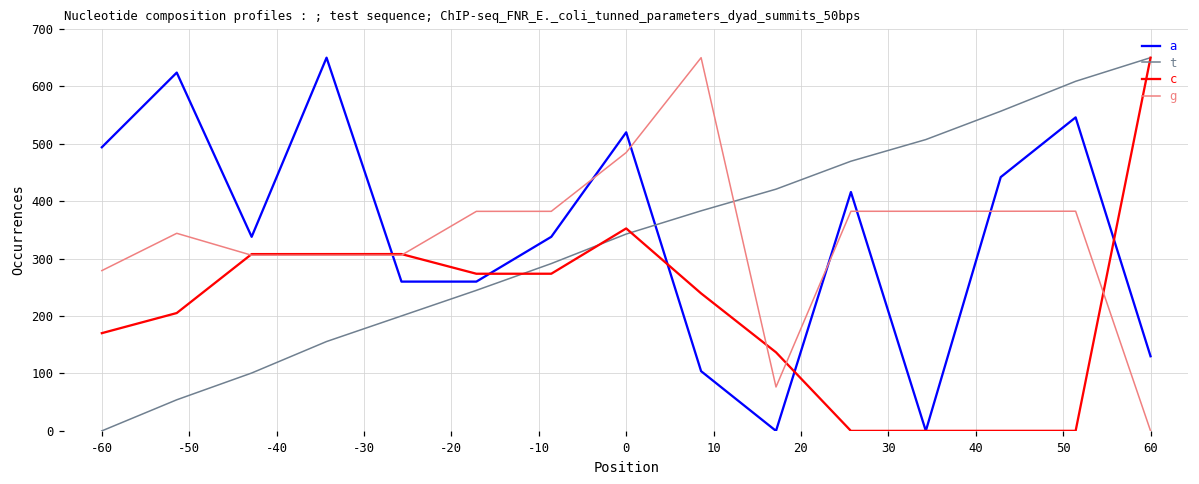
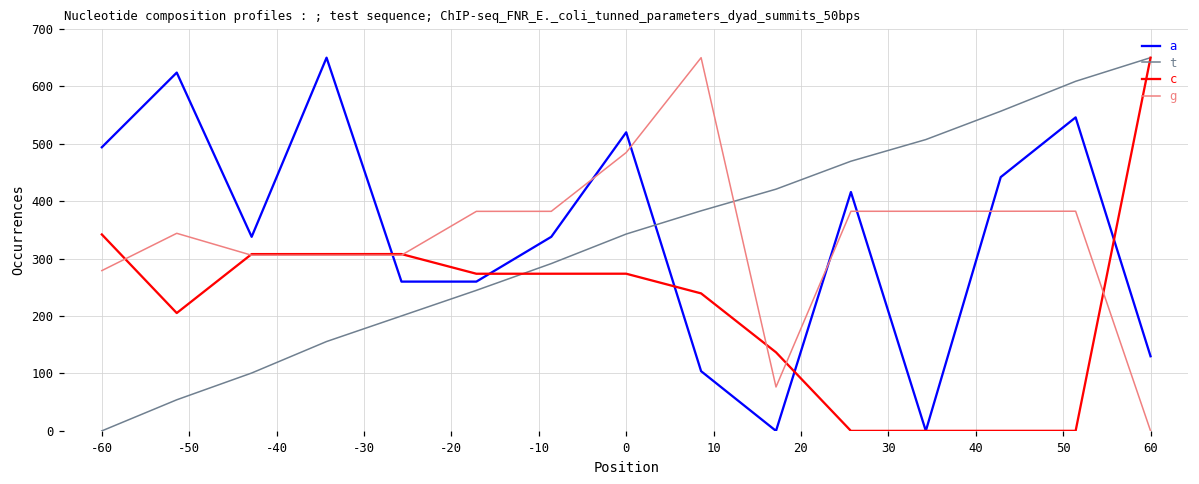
  {
    "a": {
      "-60": 490,
      "0": 520,
      "60": 130
    },
    "t": {
      "-60": 0,
      "0": 340
    },
    "c": {
-     "-60": 170,
-     "0": 350
+     "-60": 340,
+     "0": 270
    },
    "g": {
      "-60": 280,
      "0": 480,
      "60": 0
    }
  }
